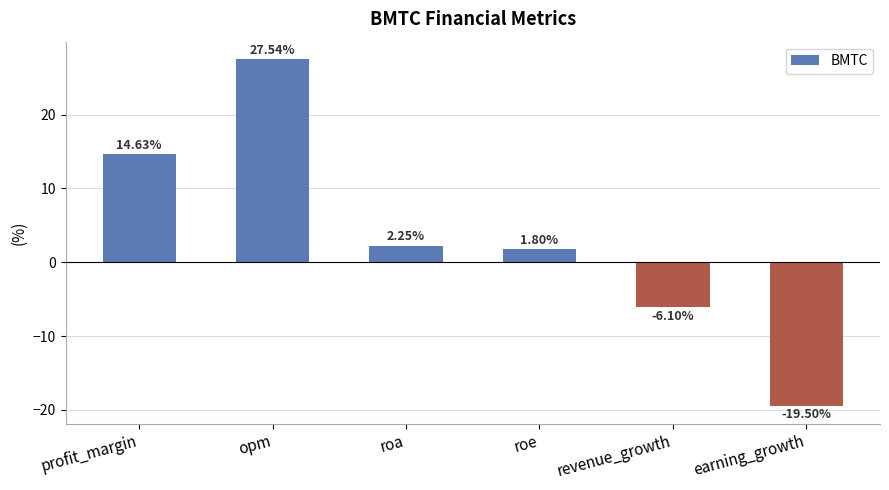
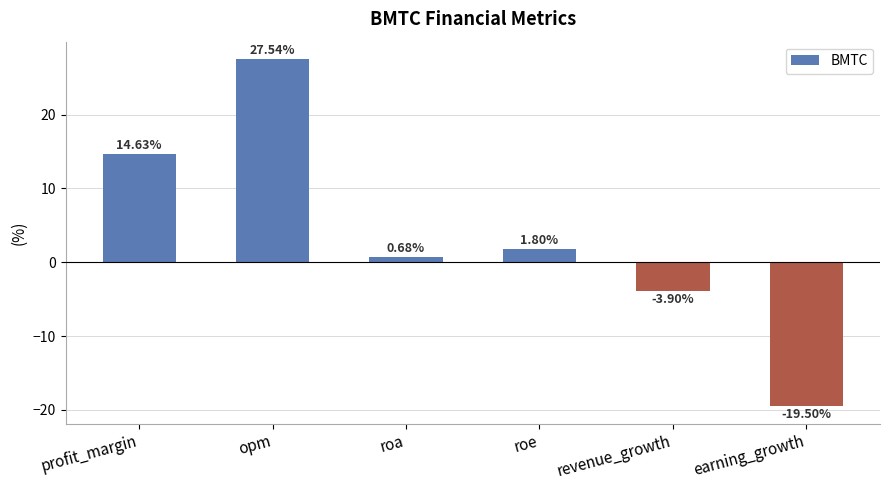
  {
    "profit_margin": "14.63%",
    "opm": "27.54%",
-   "roa": "2.25%",
+   "roa": "0.68%",
    "roe": "1.80%",
-   "revenue_growth": "-6.10%",
+   "revenue_growth": "-3.90%",
    "earning_growth": "-19.50%"
  }
